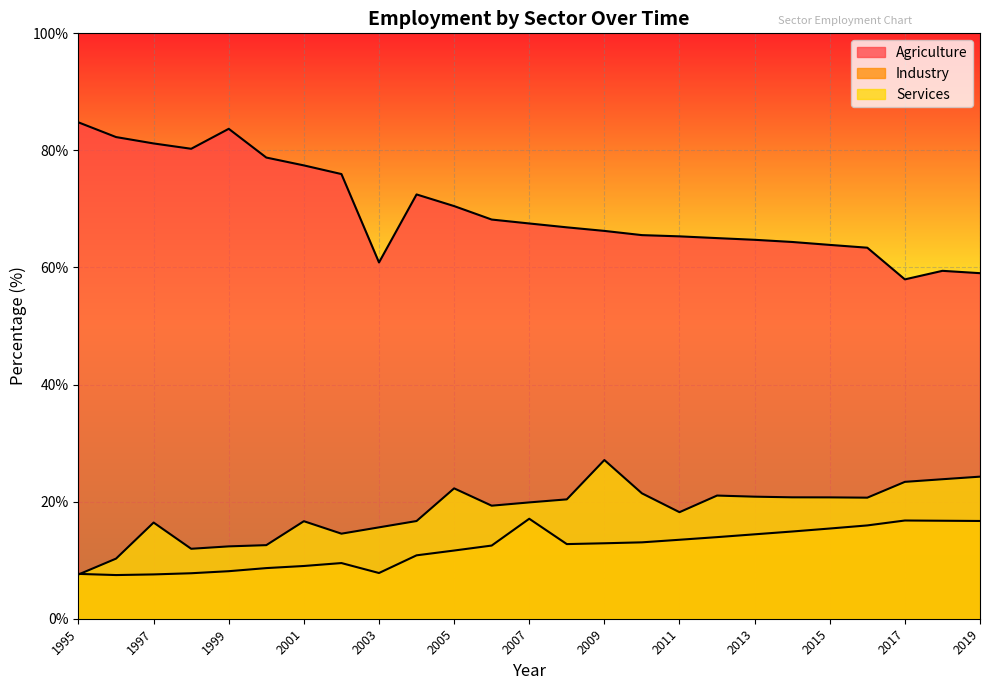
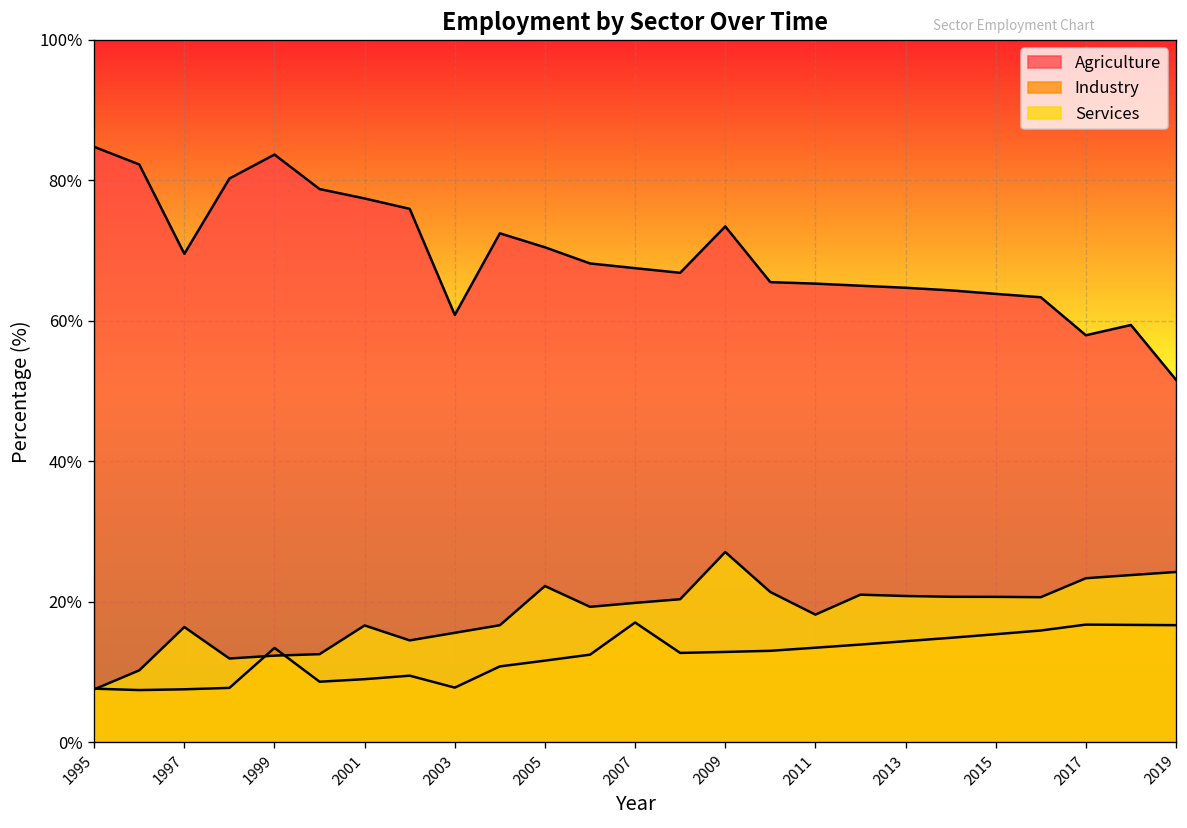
  {
    "Agriculture": {
      "1995": "85%",
-     "1997": "81%",
+     "1997": "70%",
      "1999": "84%",
      "2001": "77%",
      "2003": "61%",
      "2005": "70%",
      "2007": "68%",
-     "2009": "66%",
+     "2009": "73%",
      "2011": "65%",
      "2013": "65%",
      "2015": "64%",
      "2017": "58%",
-     "2019": "59%"
+     "2019": "52%"
    },
    "Industry": {
      "1997": "8%",
-     "1999": "8%",
+     "1999": "13%",
      "2001": "9%",
      "2003": "8%",
      "2005": "12%",
      "2007": "17%",
      "2009": "13%",
      "2011": "13%",
      "2013": "14%",
      "2015": "15%",
      "2017": "17%",
      "2019": "17%"
    },
    "Services": {
      "1997": "16%",
      "1999": "12%",
      "2001": "17%",
      "2003": "16%",
      "2005": "22%",
      "2007": "20%",
      "2009": "27%",
      "2011": "18%",
      "2013": "21%",
      "2015": "21%",
      "2017": "23%",
      "2019": "24%"
    }
  }
